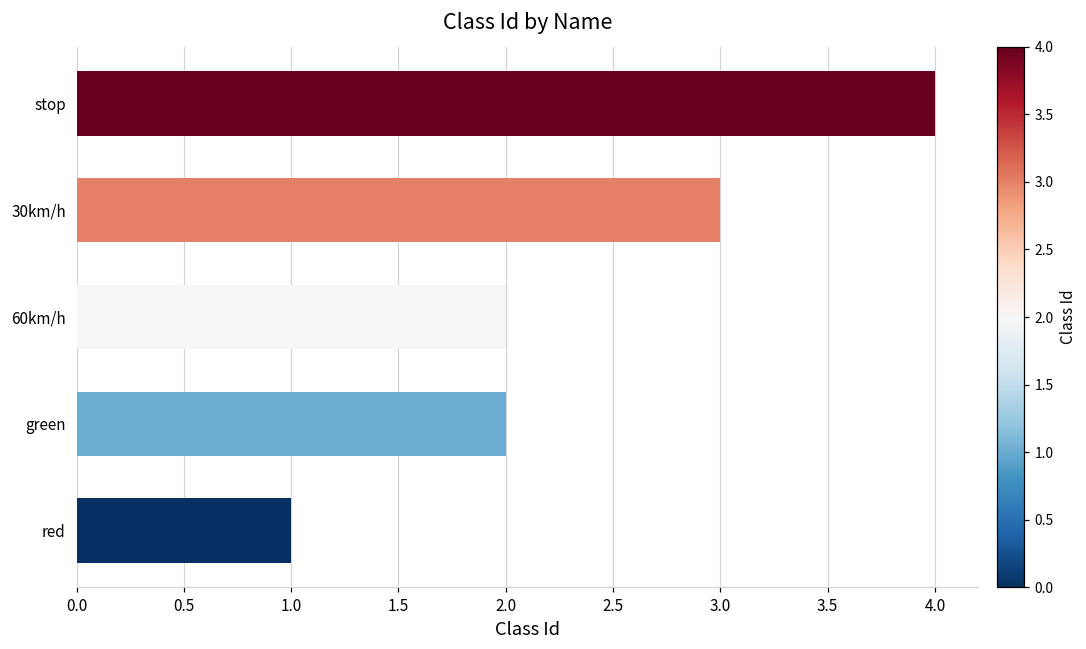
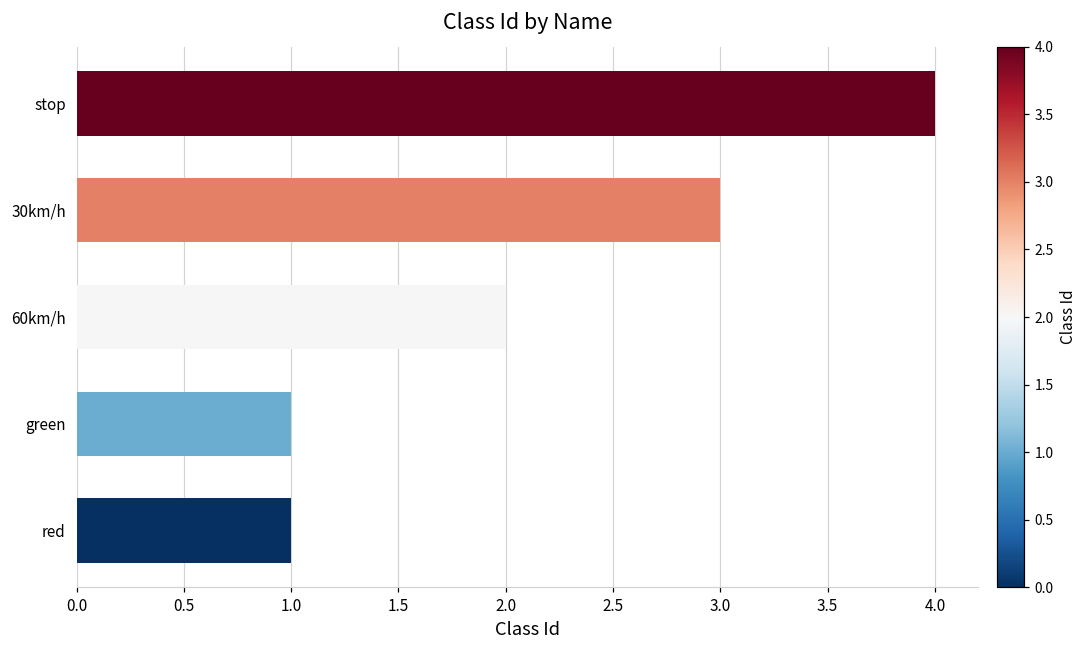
  {
    "stop": 4,
    "30km/h": 3,
    "60km/h": 2,
-   "green": 2,
+   "green": 1,
    "red": 1
  }
